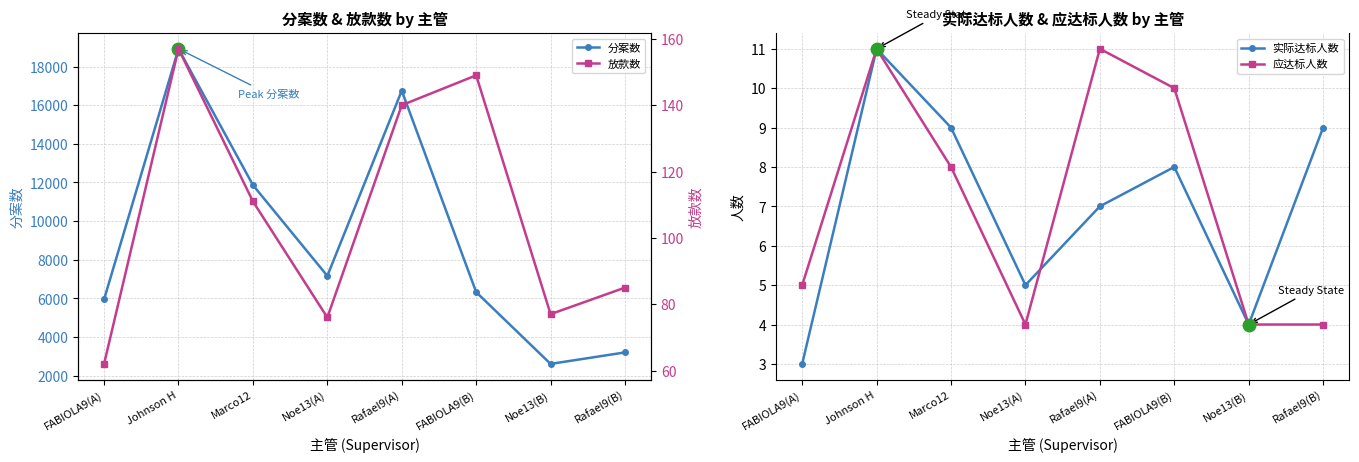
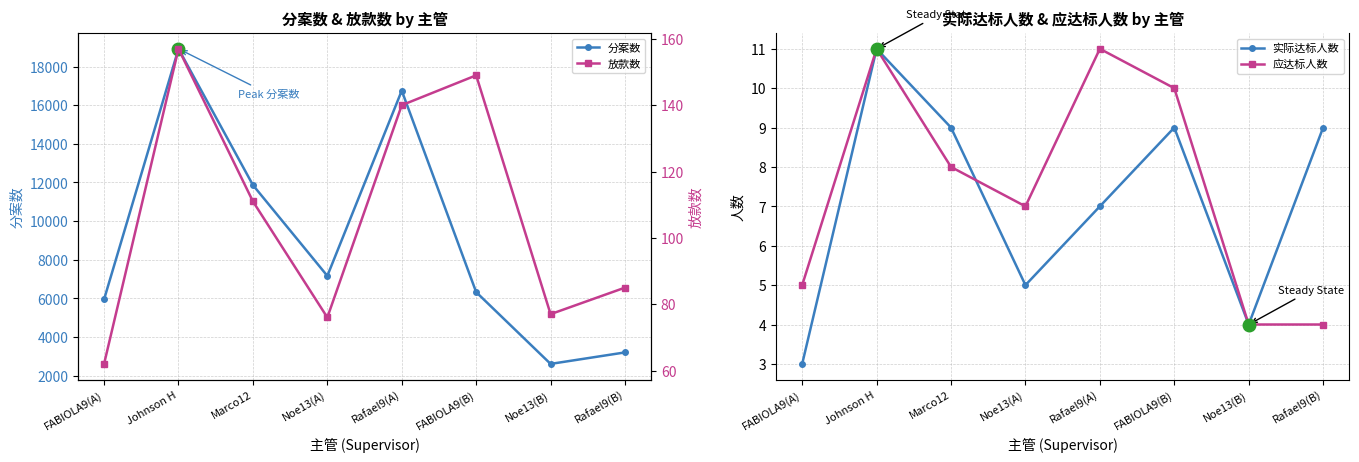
  {
    "实际达标人数 & 应达标人数 by 主管": {
      "实际达标人数": {
        "FABIOLA9(A)": 3,
        "Marco12": 9,
        "Noe13(A)": 5,
        "Rafael9(A)": 7,
-       "FABIOLA9(B)": 8,
+       "FABIOLA9(B)": 9,
        "Rafael9(B)": 9
      },
      "应达标人数": {
        "FABIOLA9(A)": 5,
        "Marco12": 8,
-       "Noe13(A)": 4,
+       "Noe13(A)": 7,
        "Rafael9(A)": 11,
        "FABIOLA9(B)": 10,
        "Rafael9(B)": 4
      }
    }
  }
